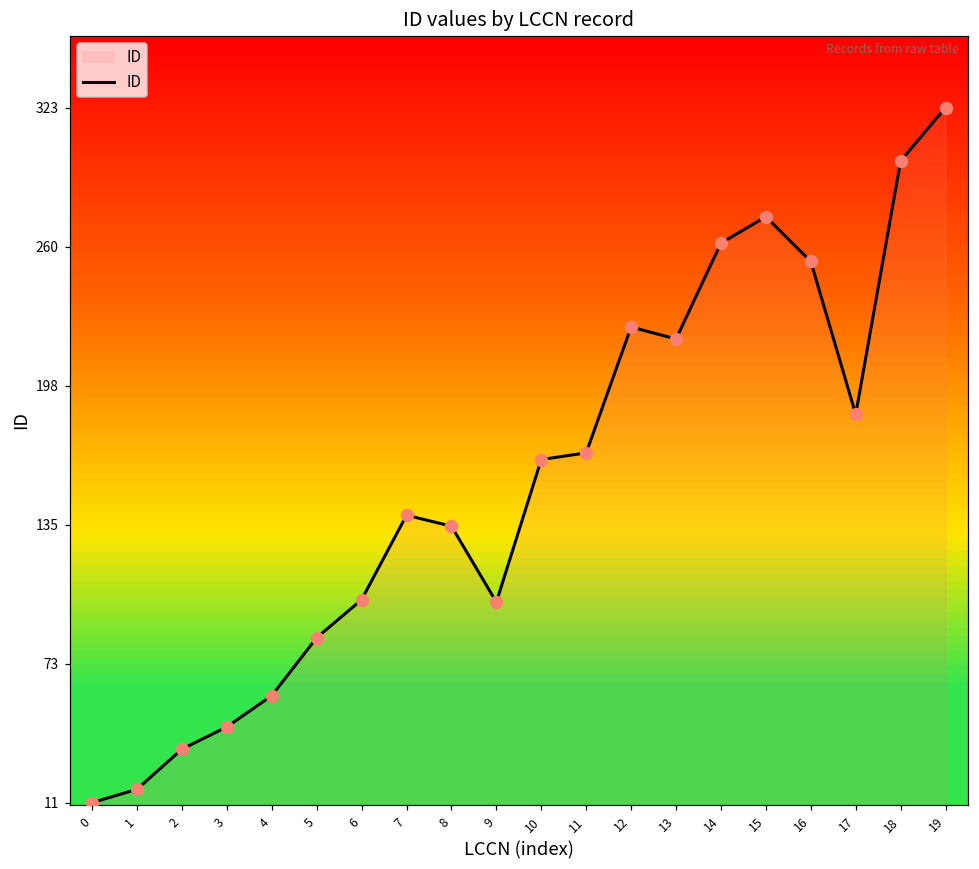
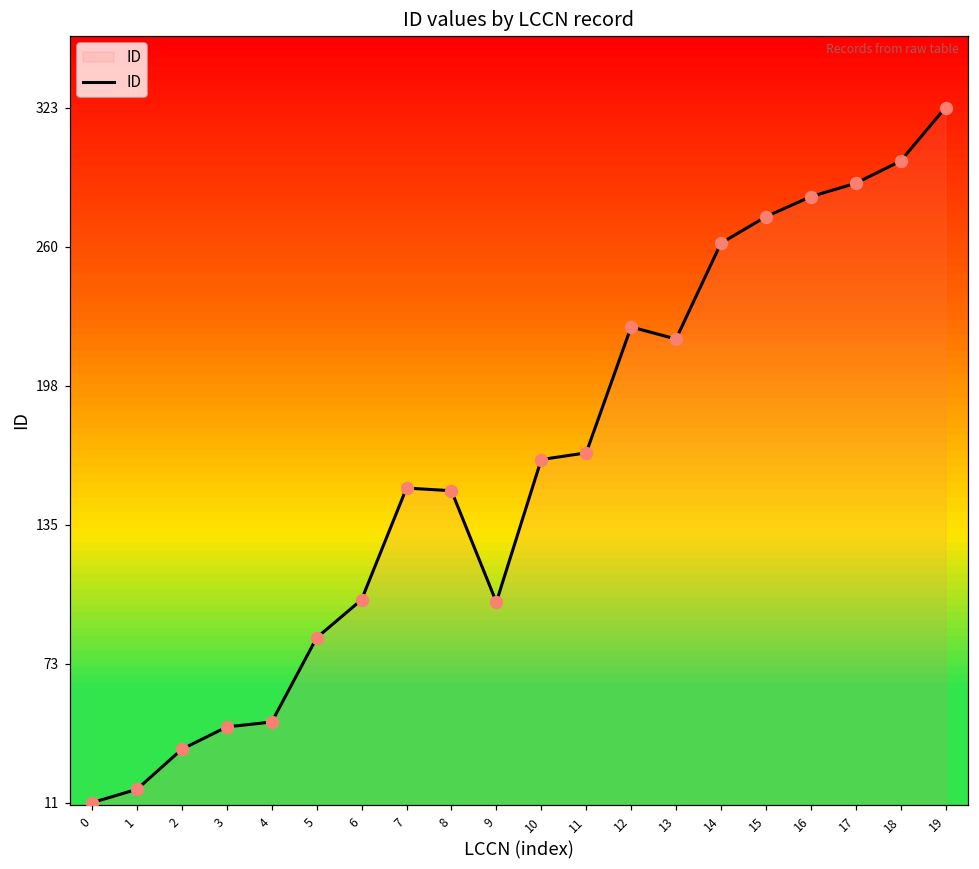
  {
    "0": 11,
    "1": 17,
    "2": 35,
    "3": 45,
-   "4": 59,
+   "4": 47,
    "5": 85,
    "6": 102,
-   "7": 140,
-   "8": 135,
+   "7": 152,
+   "8": 151,
    "9": 101,
    "10": 165,
    "11": 168,
    "12": 225,
    "13": 219,
    "14": 262,
    "15": 274,
-   "16": 254,
-   "17": 185,
+   "16": 283,
+   "17": 289,
    "18": 299,
    "19": 323
  }
